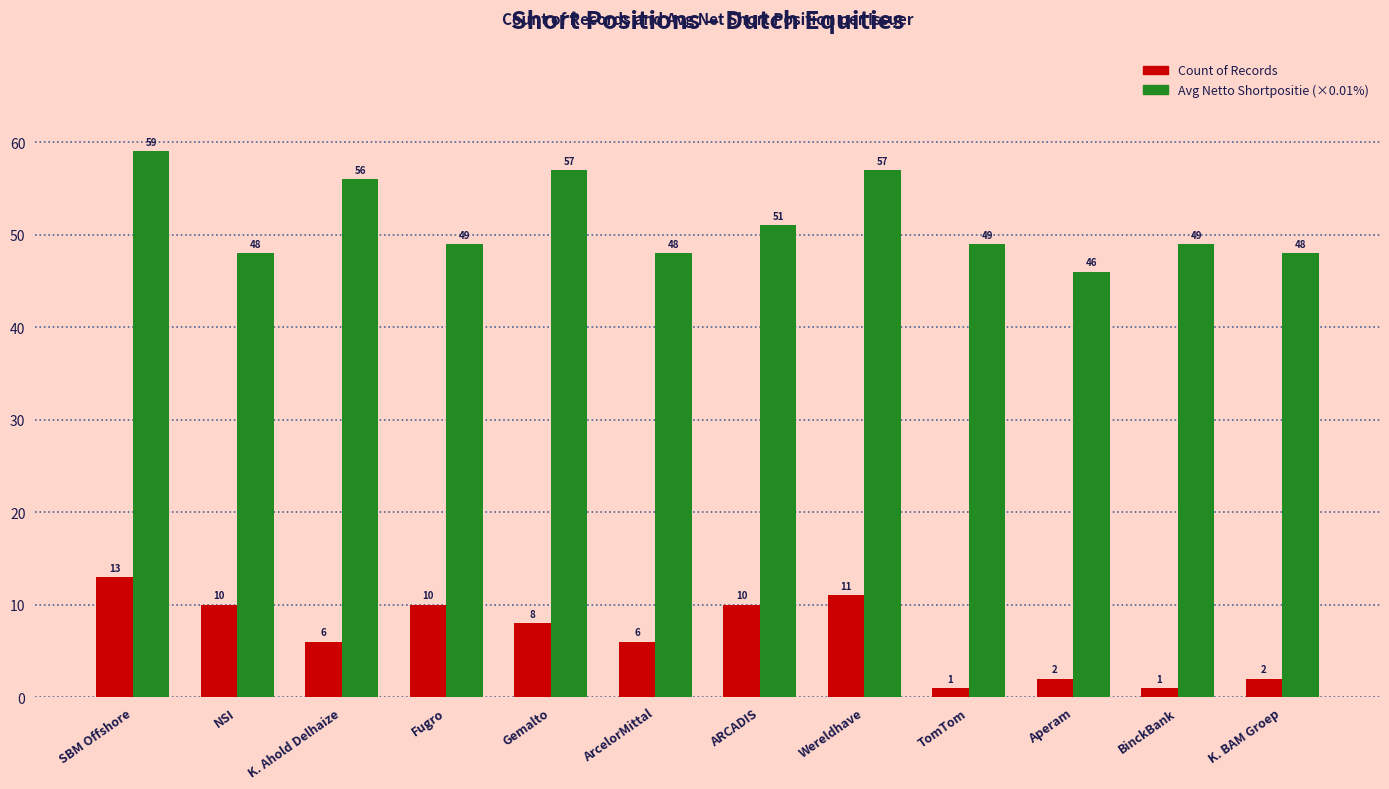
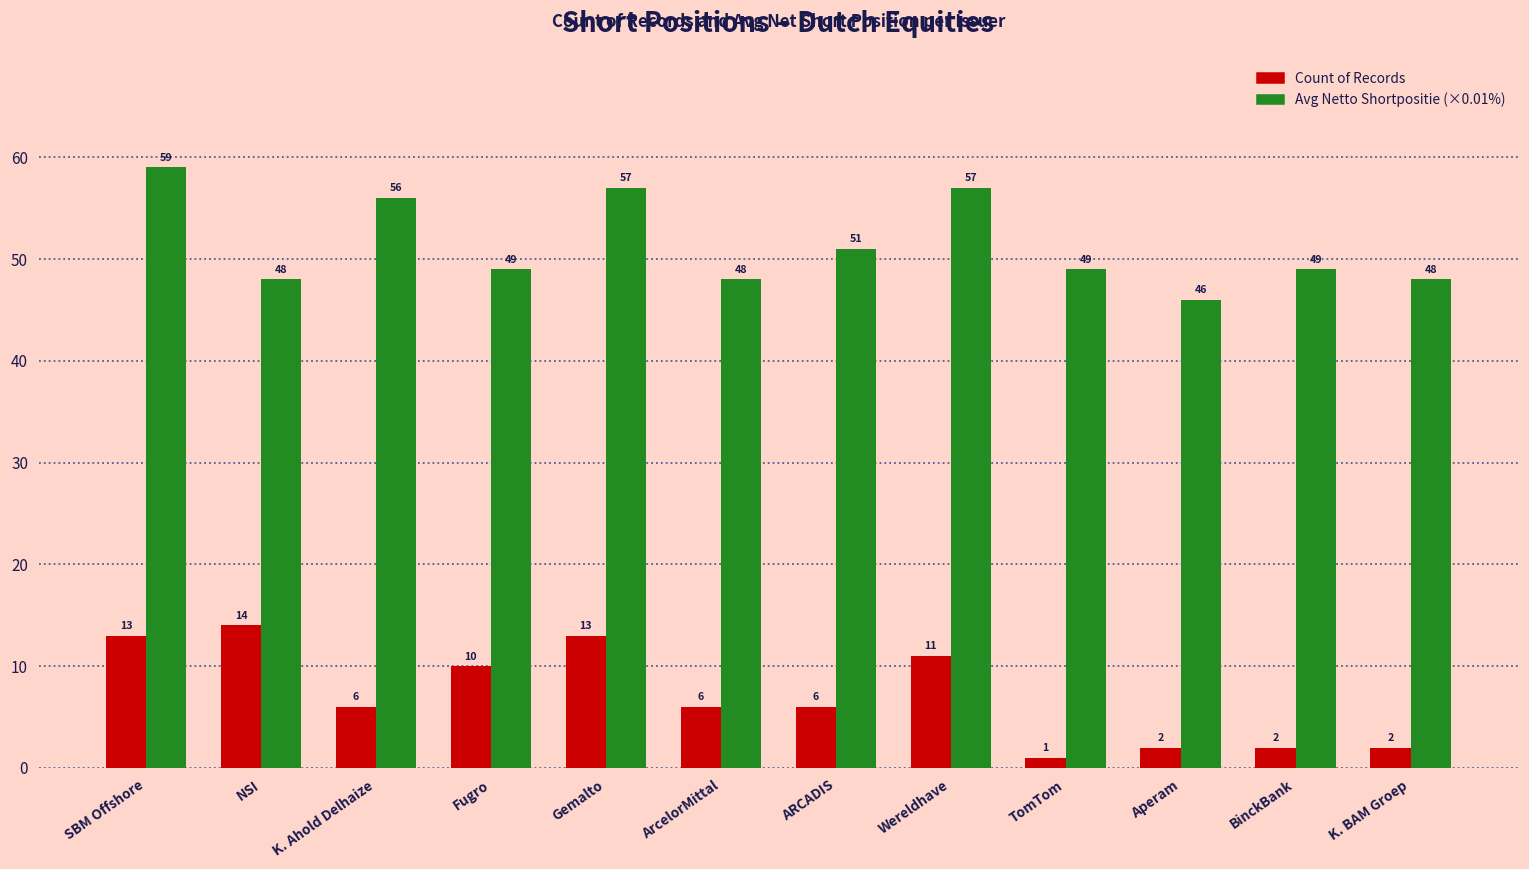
  {
    "Count of Records": {
      "SBM Offshore": 13,
-     "NSI": 10,
+     "NSI": 14,
      "K. Ahold Delhaize": 6,
      "Fugro": 10,
-     "Gemalto": 8,
+     "Gemalto": 13,
      "ArcelorMittal": 6,
-     "ARCADIS": 10,
+     "ARCADIS": 6,
      "Wereldhave": 11,
      "TomTom": 1,
      "Aperam": 2,
-     "BinckBank": 1,
+     "BinckBank": 2,
      "K. BAM Groep": 2
    }
  }
